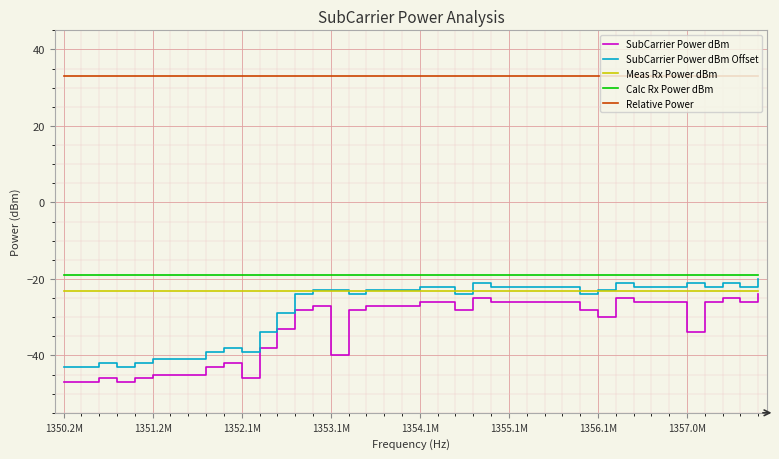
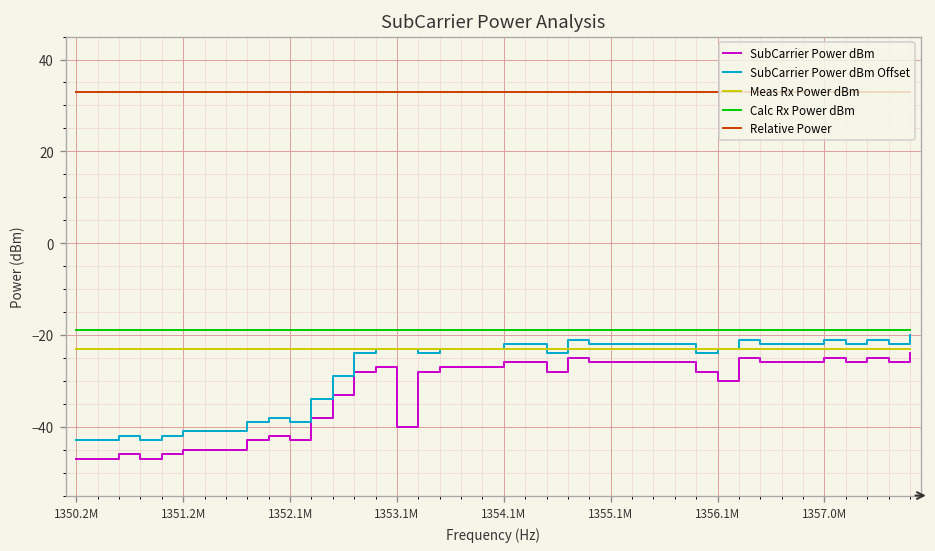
  {
    "SubCarrier Power dBm": {
      "1350.2M": -47,
      "1351.2M": -45,
-     "1352.1M": -46,
+     "1352.1M": -43,
      "1353.1M": -40,
      "1354.1M": -26,
      "1355.1M": -26,
      "1356.1M": -30,
-     "1357.0M": -34
+     "1357.0M": -25
    },
    "SubCarrier Power dBm Offset": {
      "1350.2M": -43,
      "1351.2M": -41,
      "1352.1M": -39,
      "1354.1M": -22,
      "1355.1M": -22,
      "1357.0M": -21
    },
    "Meas Rx Power dBm": {
      "1350.2M": -23,
      "1351.2M": -23,
      "1352.1M": -23,
      "1354.1M": -23,
      "1355.1M": -23,
      "1357.0M": -23
    },
    "Calc Rx Power dBm": {
      "1350.2M": -19,
      "1351.2M": -19,
      "1352.1M": -19,
      "1353.1M": -19,
      "1354.1M": -19,
      "1355.1M": -19,
      "1356.1M": -19,
      "1357.0M": -19
    },
    "Relative Power": {
      "1350.2M": 33,
      "1351.2M": 33,
      "1352.1M": 33,
      "1353.1M": 33,
      "1354.1M": 33,
      "1355.1M": 33,
      "1356.1M": 33
    }
  }
